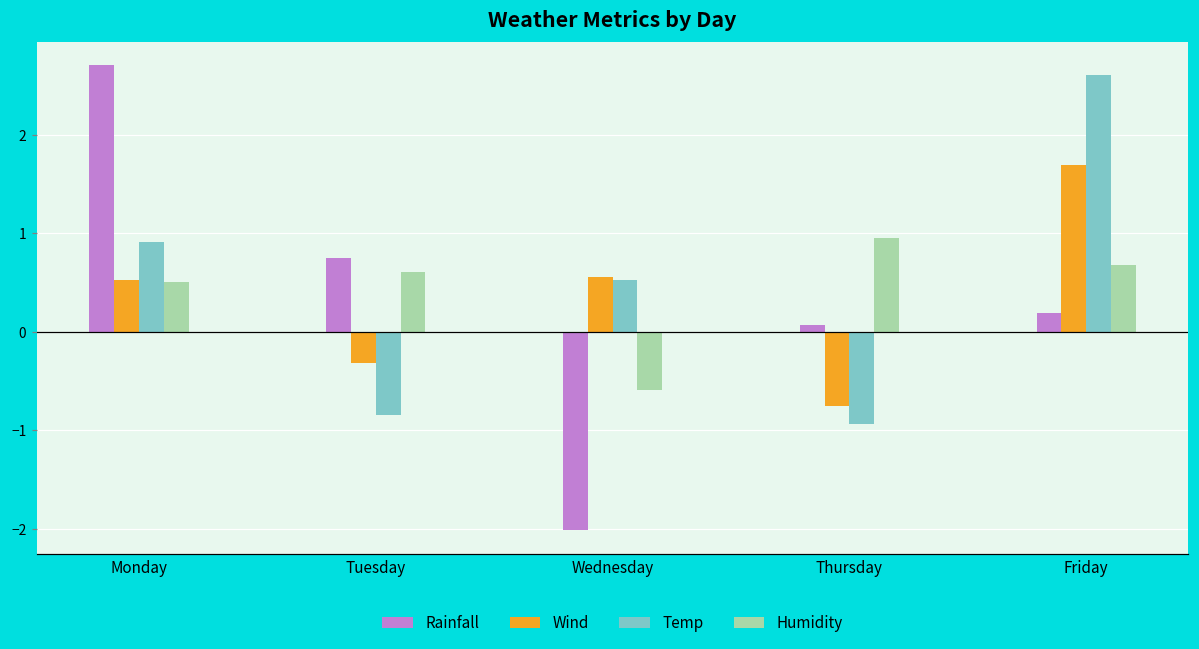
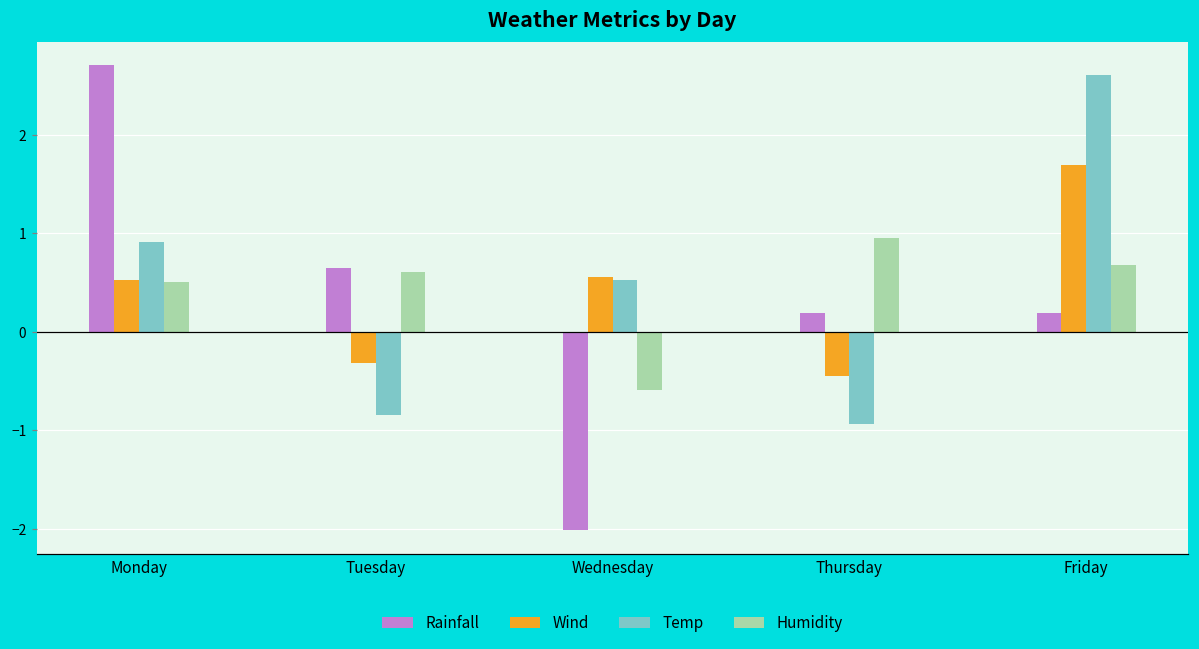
  {
    "Rainfall": {
      "Monday": 2.7,
-     "Tuesday": 0.8,
+     "Tuesday": 0.7,
      "Wednesday": -2.0,
-     "Thursday": 0.1,
+     "Thursday": 0.2,
      "Friday": 0.2
    },
    "Wind": {
      "Monday": 0.5,
      "Tuesday": -0.3,
      "Wednesday": 0.6,
-     "Thursday": -0.8,
+     "Thursday": -0.5,
      "Friday": 1.7
    }
  }
